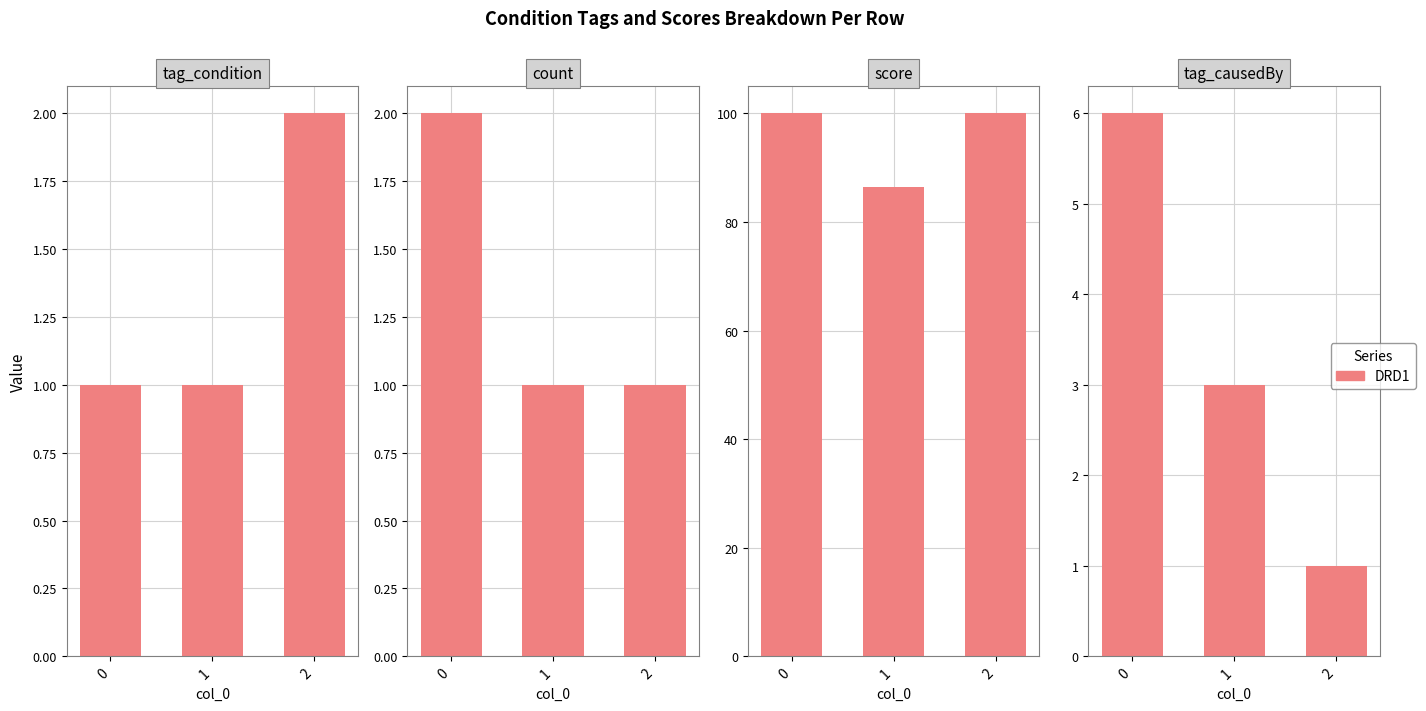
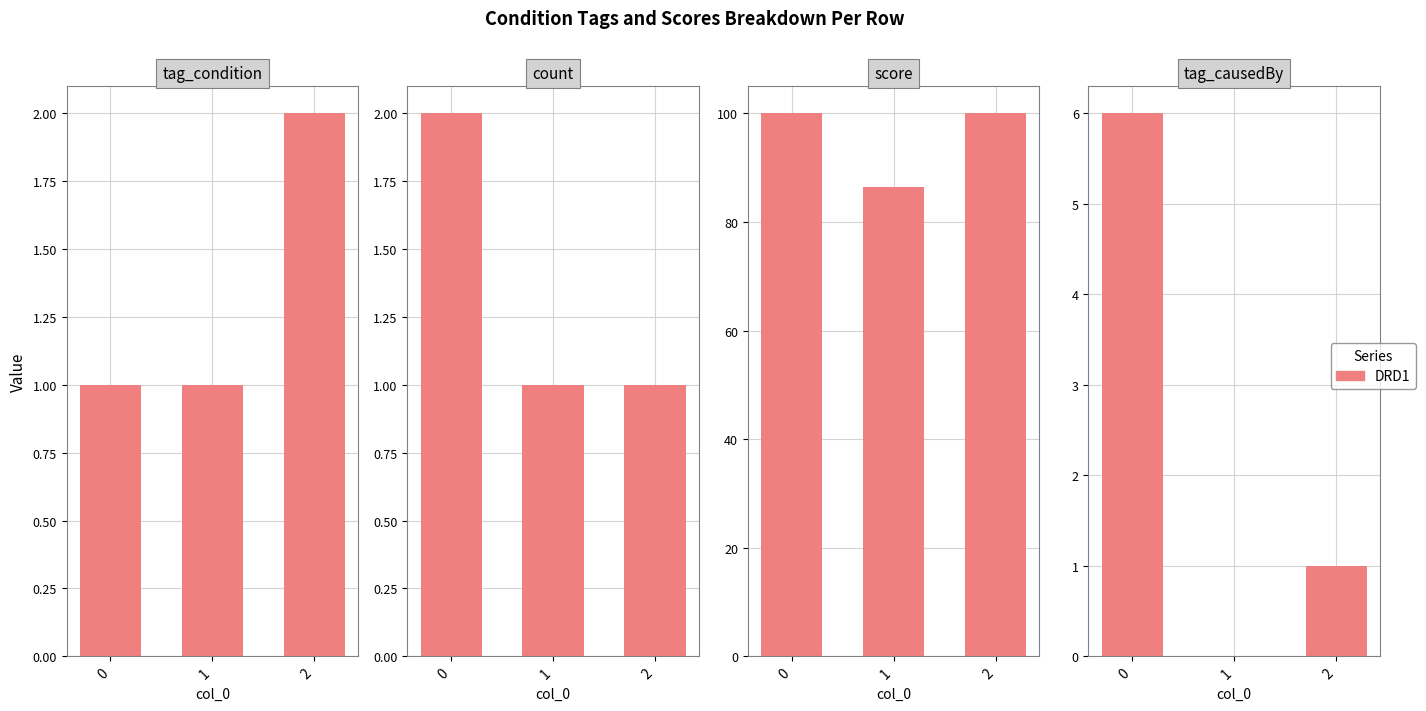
  {
    "tag_condition": {
      "0": 1.00,
      "1": 1.00,
      "2": 2.00
    },
    "count": {
      "0": 2.00,
      "1": 1.00,
      "2": 1.00
    },
    "score": {
      "0": 100,
      "1": 86,
      "2": 100
    },
    "tag_causedBy": {
      "0": 6,
-     "1": 3,
+     "1": 0,
      "2": 1
    }
  }
